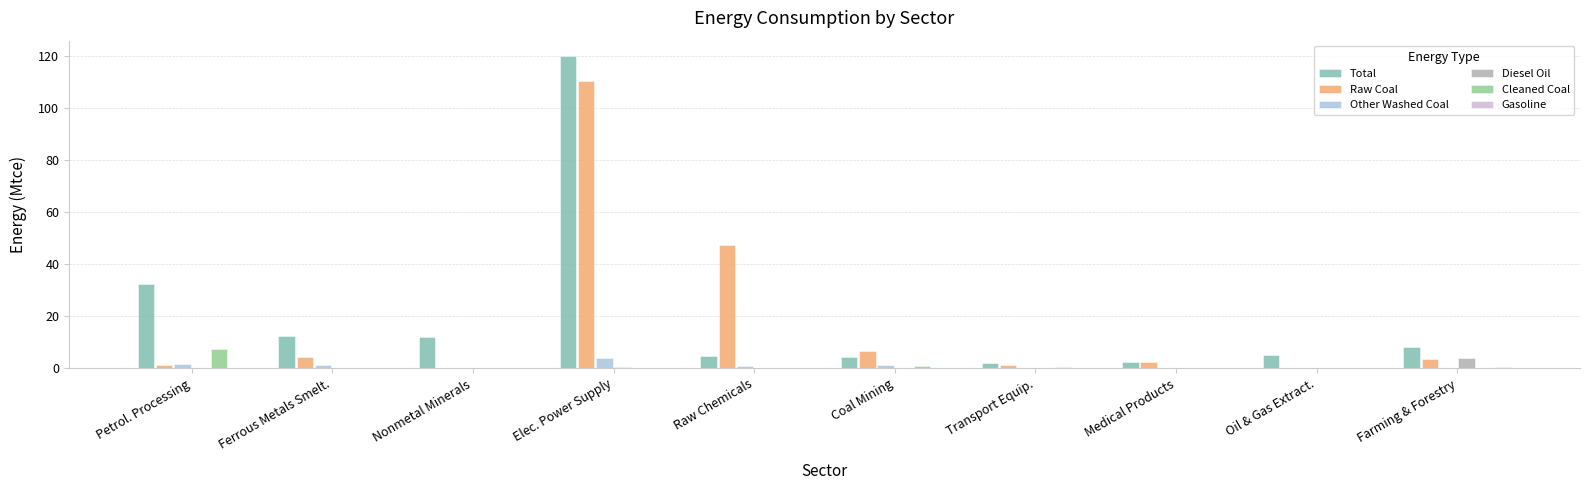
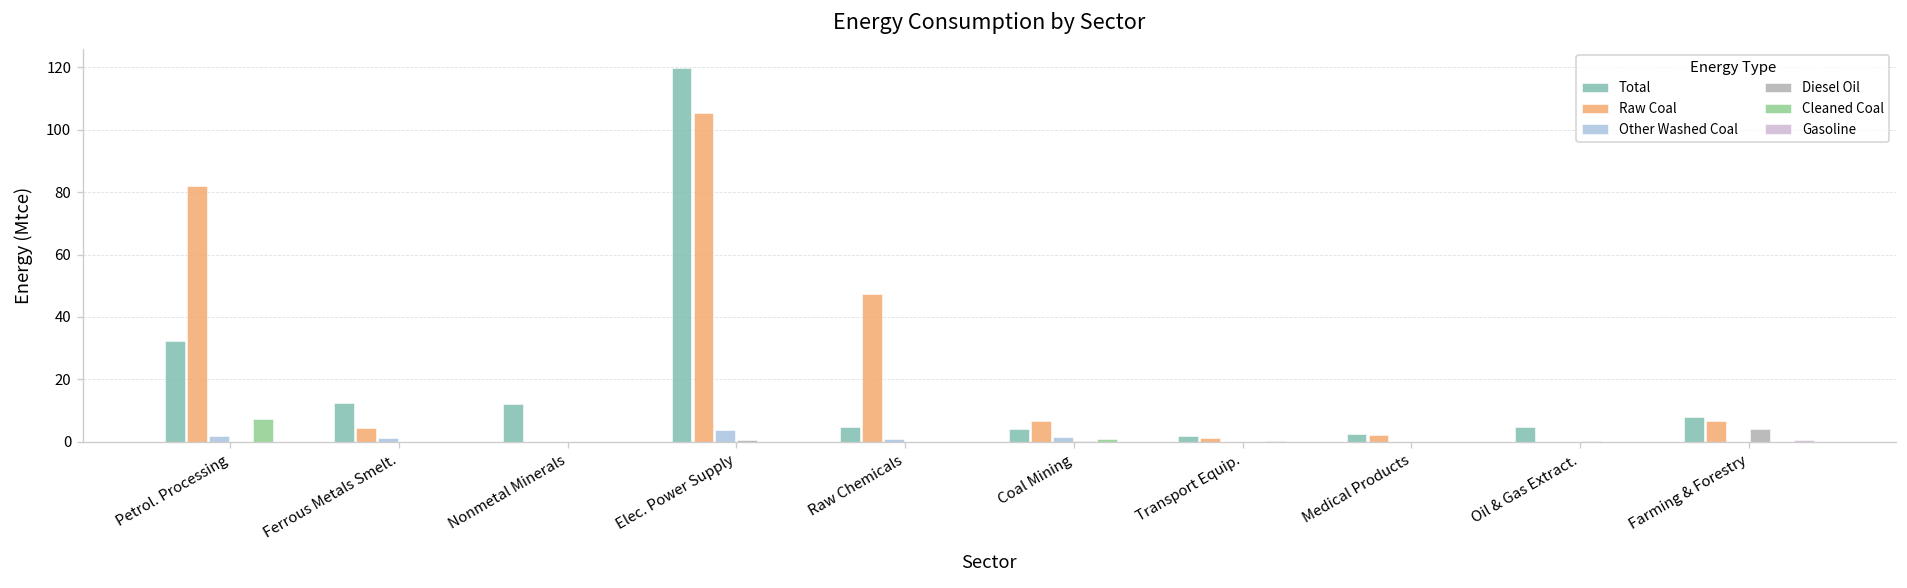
  {
    "Raw Coal": {
-     "Petrol. Processing": 1,
+     "Petrol. Processing": 82,
      "Ferrous Metals Smelt.": 4,
      "Nonmetal Minerals": 0,
-     "Elec. Power Supply": 111,
+     "Elec. Power Supply": 105,
      "Raw Chemicals": 48,
      "Coal Mining": 7,
      "Transport Equip.": 1,
      "Medical Products": 2,
      "Oil & Gas Extract.": 0,
-     "Farming & Forestry": 3
+     "Farming & Forestry": 7
    }
  }
